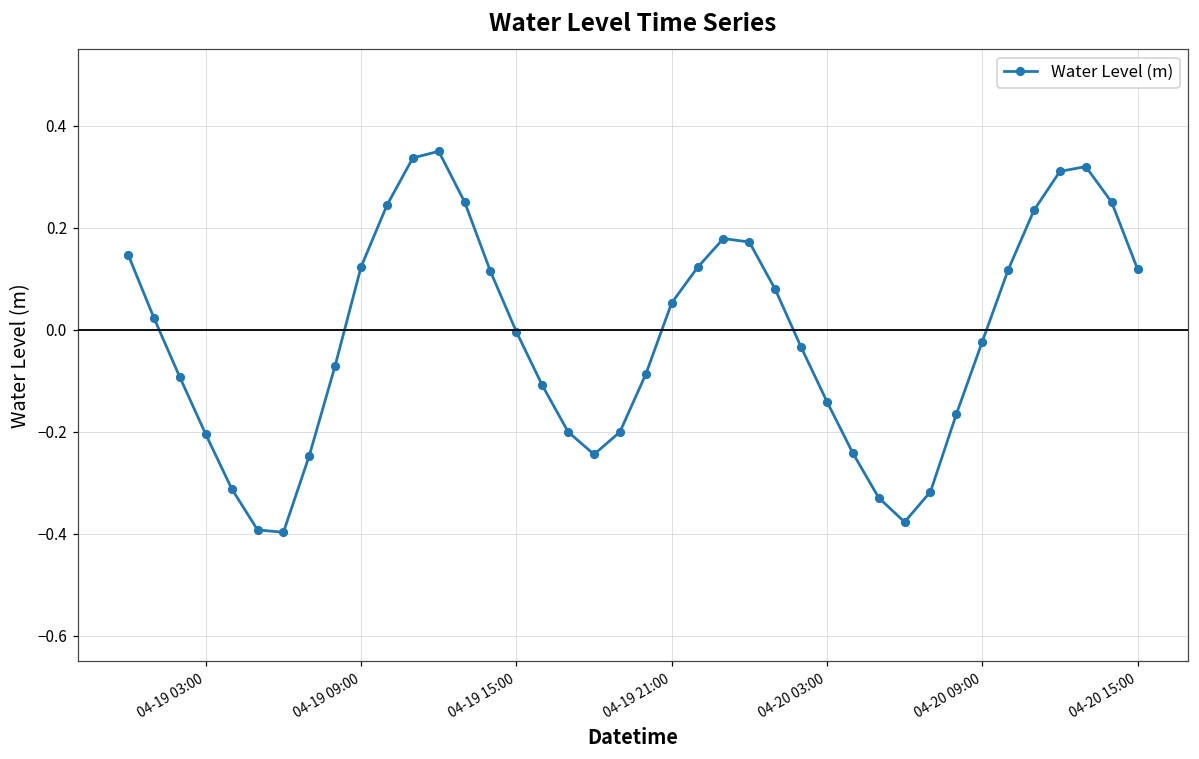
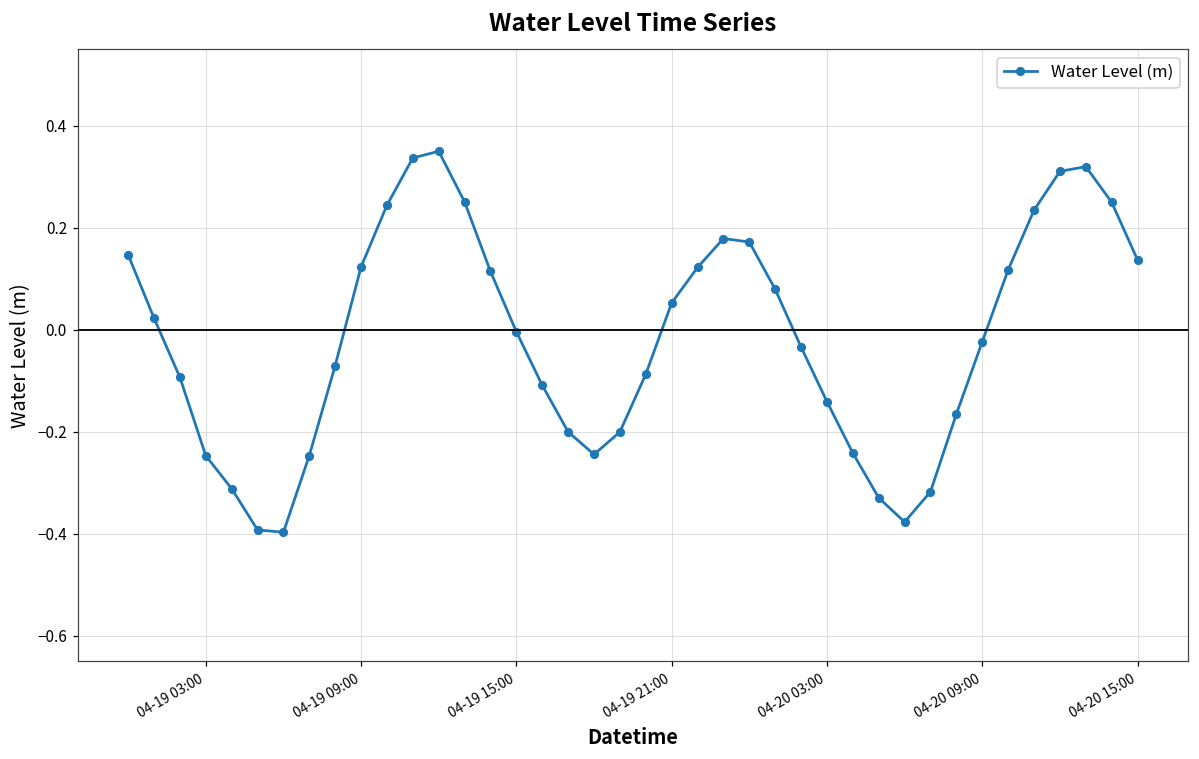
  {
-   "04-19 03:00": -0.21,
+   "04-19 03:00": -0.25,
    "04-19 09:00": 0.12,
    "04-19 15:00": 0.00,
    "04-19 21:00": 0.05,
    "04-20 03:00": -0.14,
    "04-20 09:00": -0.02,
-   "04-20 15:00": 0.12
+   "04-20 15:00": 0.14
  }
